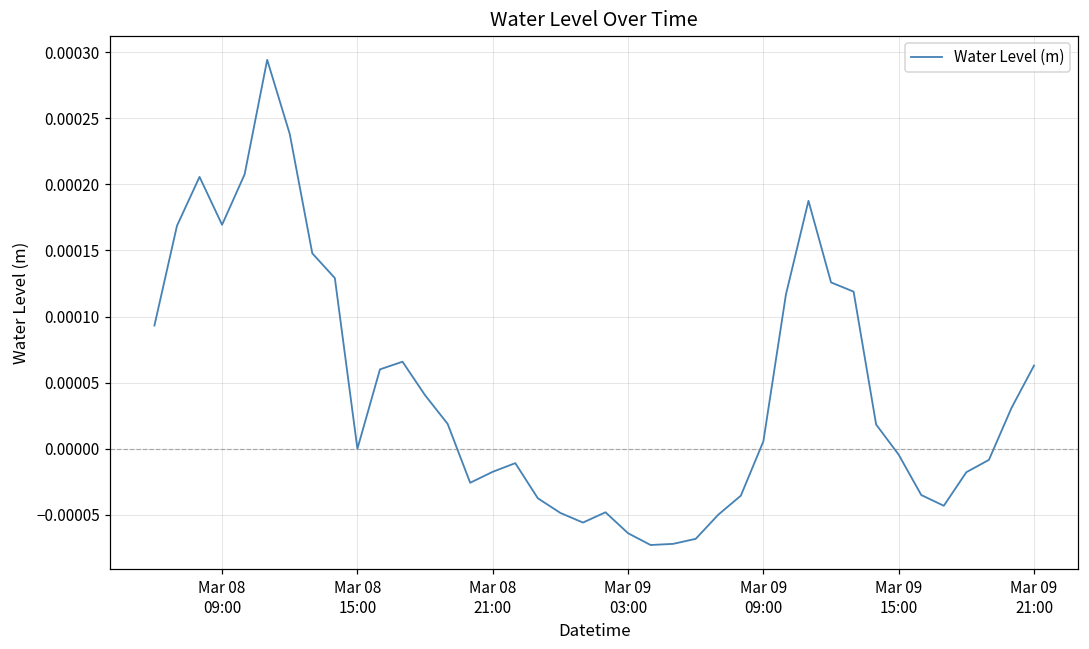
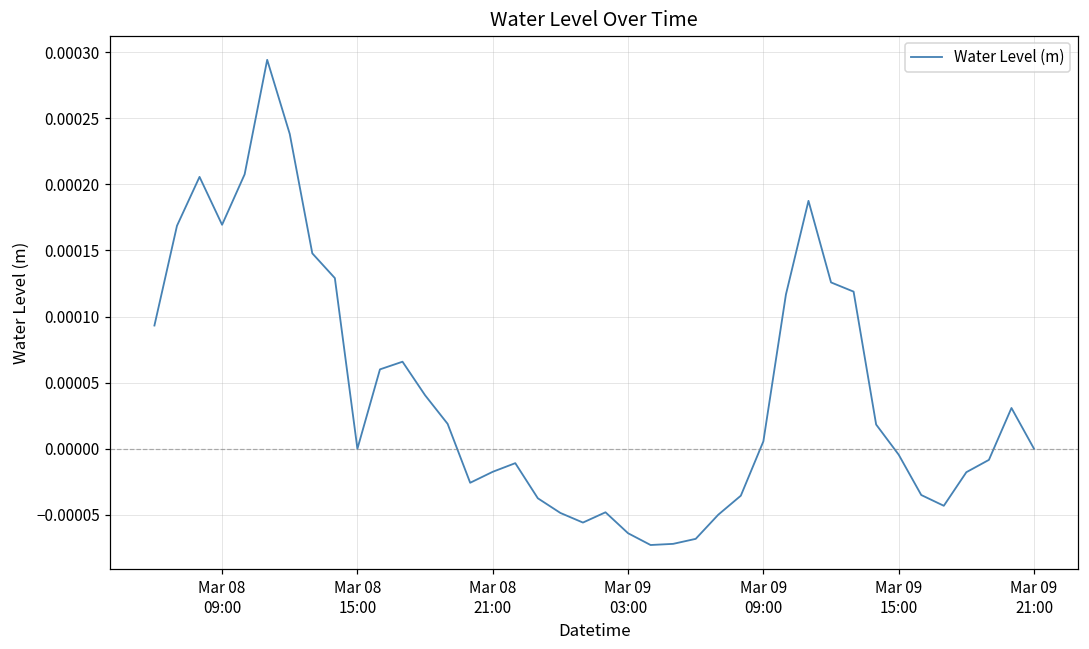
  {
    "Mar 08 09:00": 0.000169,
    "Mar 08 15:00": 0.0000,
    "Mar 08 21:00": -0.000017,
    "Mar 09 03:00": -0.000064,
    "Mar 09 09:00": 0.000006,
    "Mar 09 15:00": -0.000004,
-   "Mar 09 21:00": 0.0001
+   "Mar 09 21:00": 0.0000
  }
